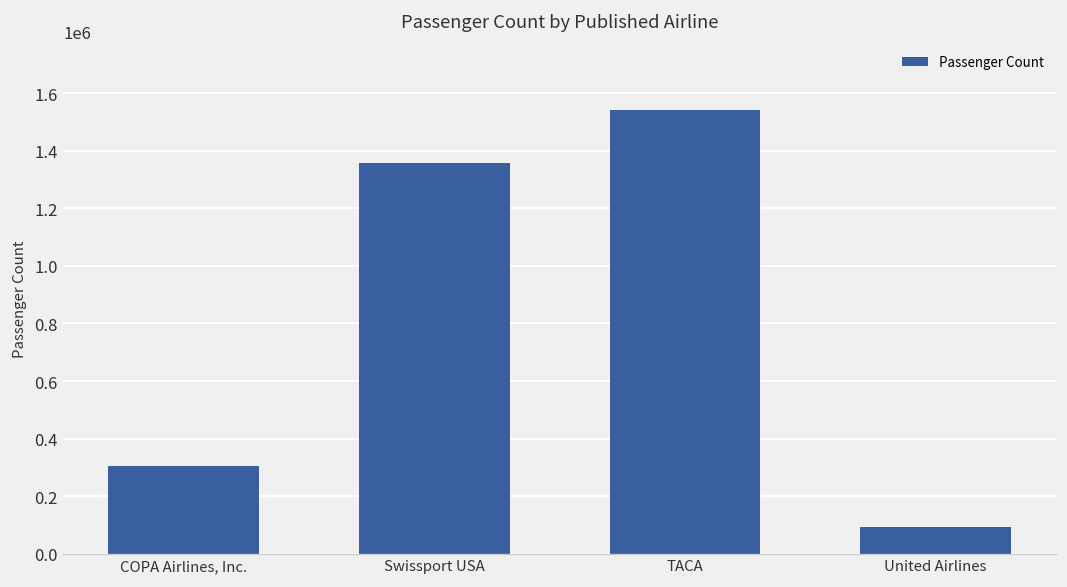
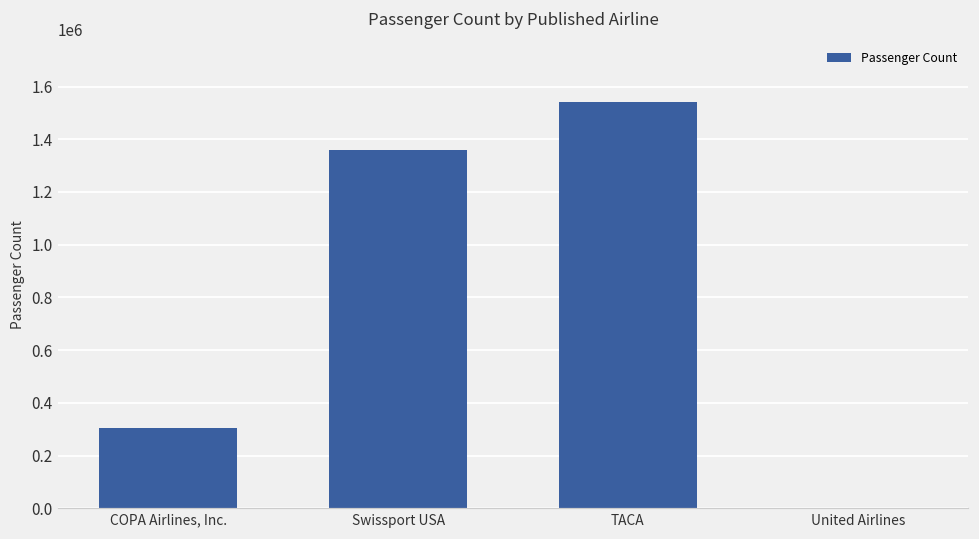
  {
    "COPA Airlines, Inc.": 300000,
    "Swissport USA": 1360000,
    "TACA": 1540000,
-   "United Airlines": 90000
+   "United Airlines": 0
  }
